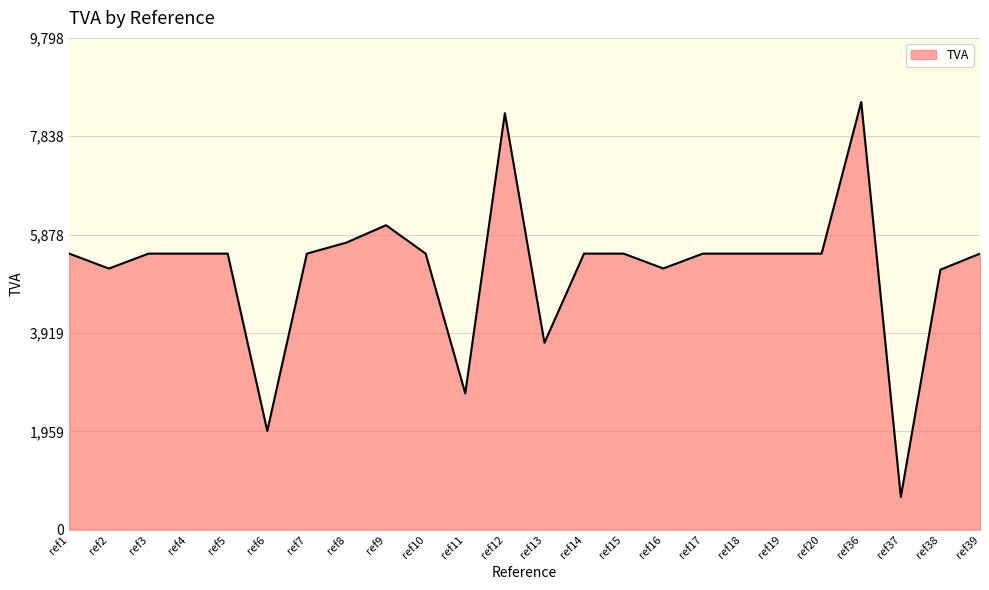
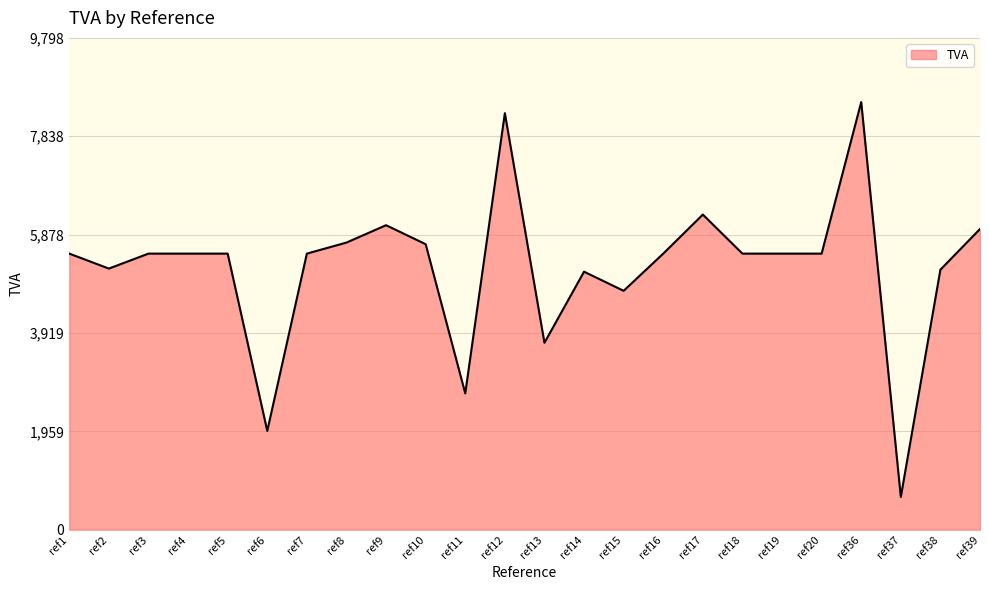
  {
    "ref1": "5,500",
    "ref2": "5,200",
    "ref3": "5,500",
    "ref4": "5,500",
    "ref5": "5,500",
    "ref6": "2,000",
    "ref7": "5,500",
    "ref8": "5,700",
    "ref9": "6,100",
-   "ref10": "5,500",
+   "ref10": "5,700",
    "ref11": "2,700",
    "ref12": "8,300",
    "ref13": "3,700",
-   "ref14": "5,500",
-   "ref15": "5,500",
-   "ref16": "5,200",
-   "ref17": "5,500",
+   "ref14": "5,100",
+   "ref15": "4,800",
+   "ref16": "5,500",
+   "ref17": "6,300",
    "ref18": "5,500",
    "ref19": "5,500",
    "ref20": "5,500",
    "ref36": "8,500",
    "ref37": "700",
    "ref38": "5,200",
-   "ref39": "5,500"
+   "ref39": "6,000"
  }
